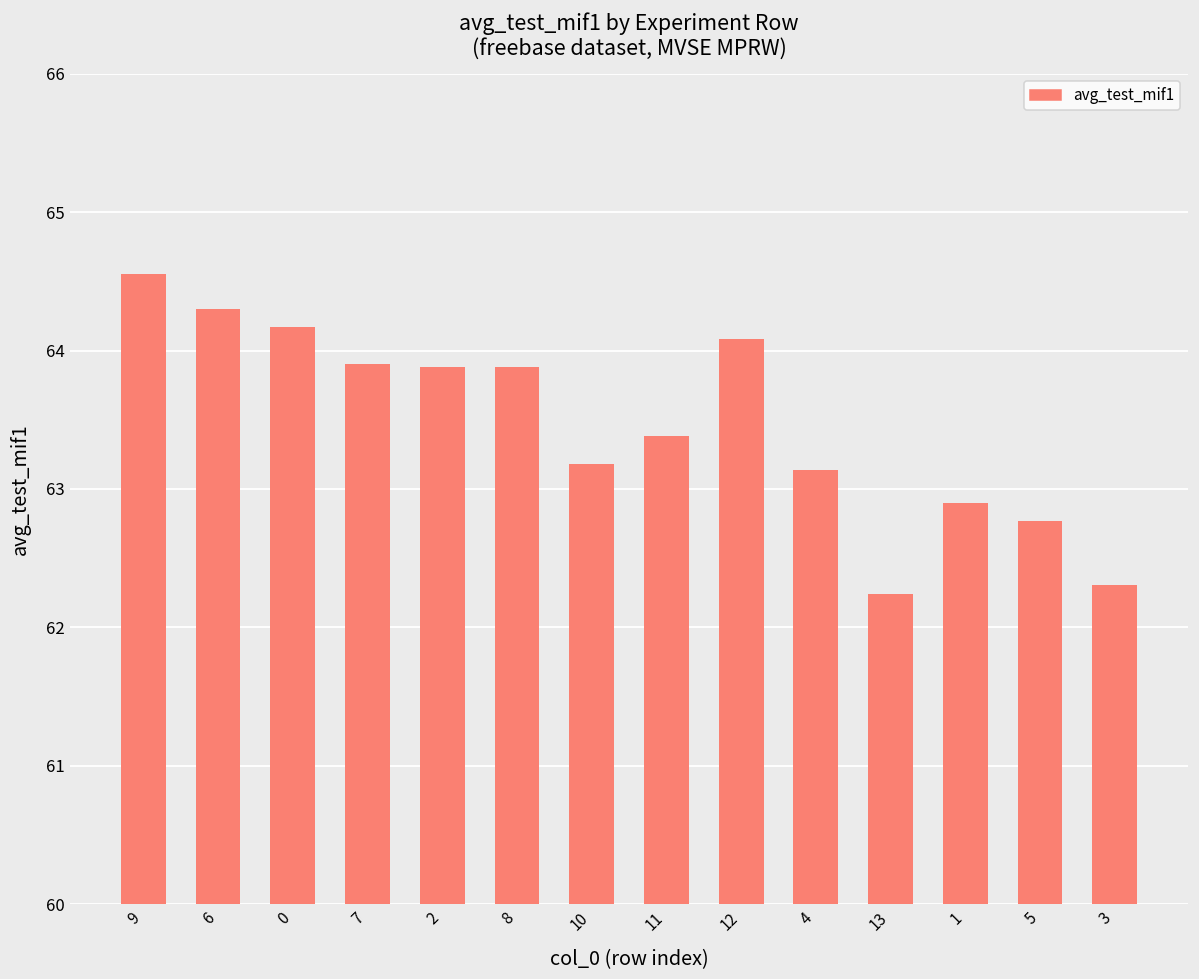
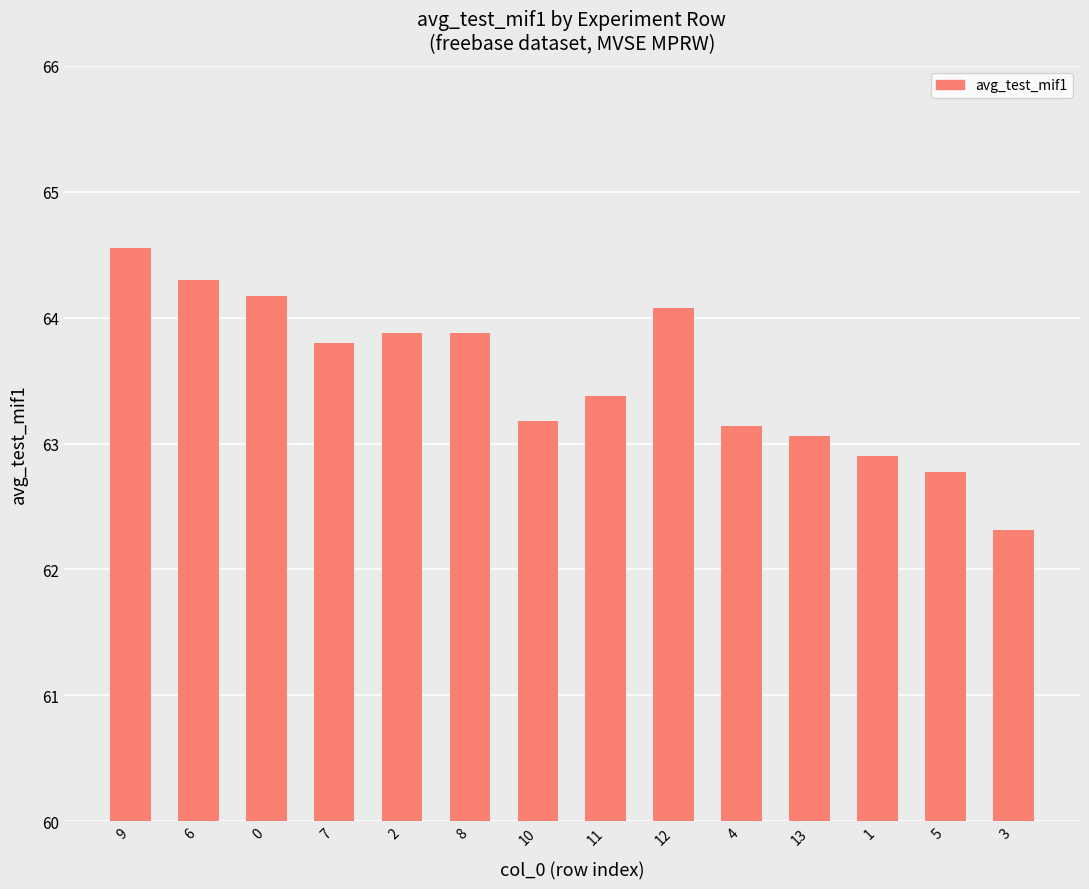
  {
    "9": 64.55,
    "6": 64.30,
    "0": 64.17,
-   "7": 63.9,
+   "7": 63.8,
    "2": 63.88,
    "8": 63.88,
    "10": 63.18,
    "11": 63.38,
    "12": 64.08,
    "4": 63.14,
-   "13": 62.24,
+   "13": 63.06,
    "1": 62.90,
    "5": 62.77,
    "3": 62.31
  }
